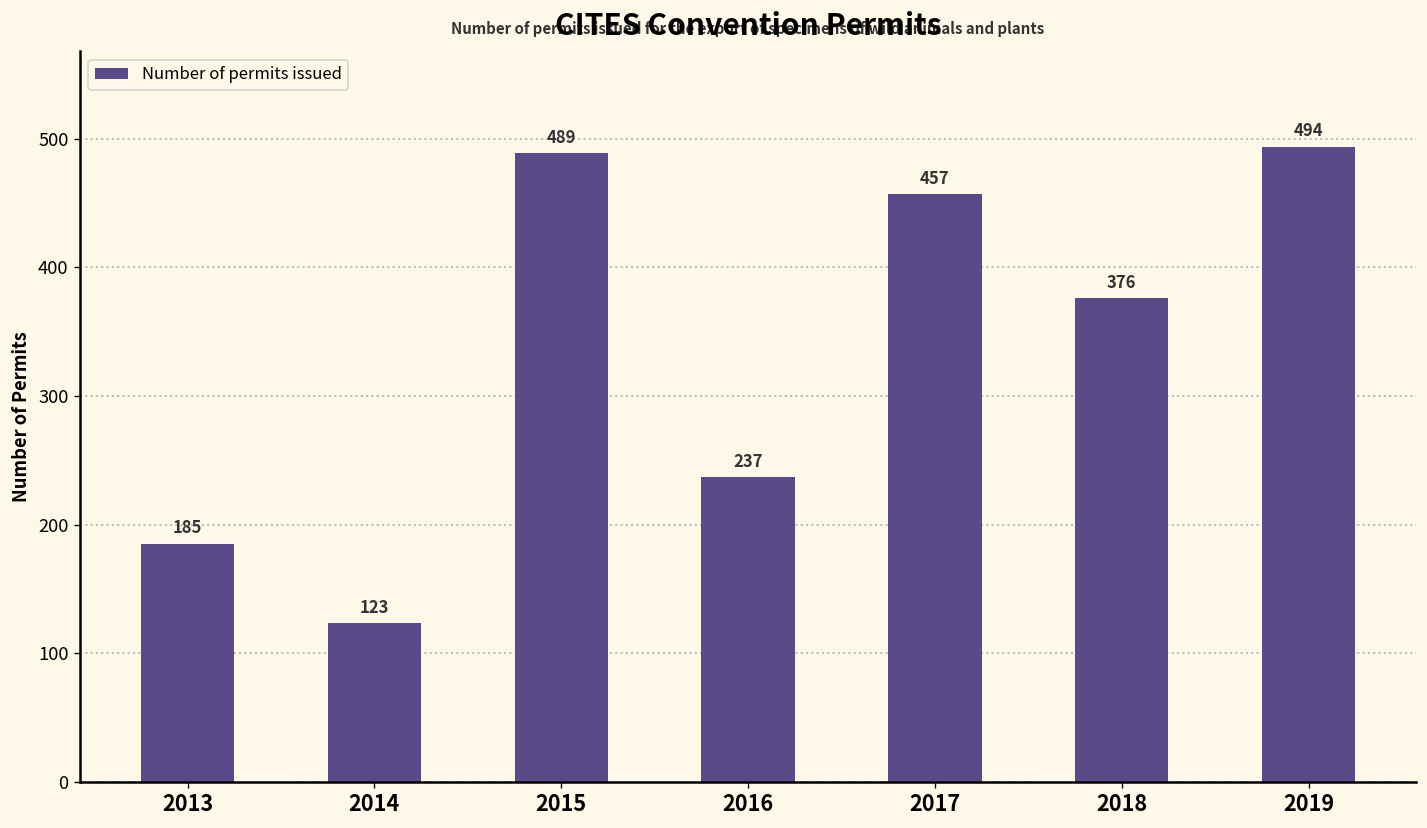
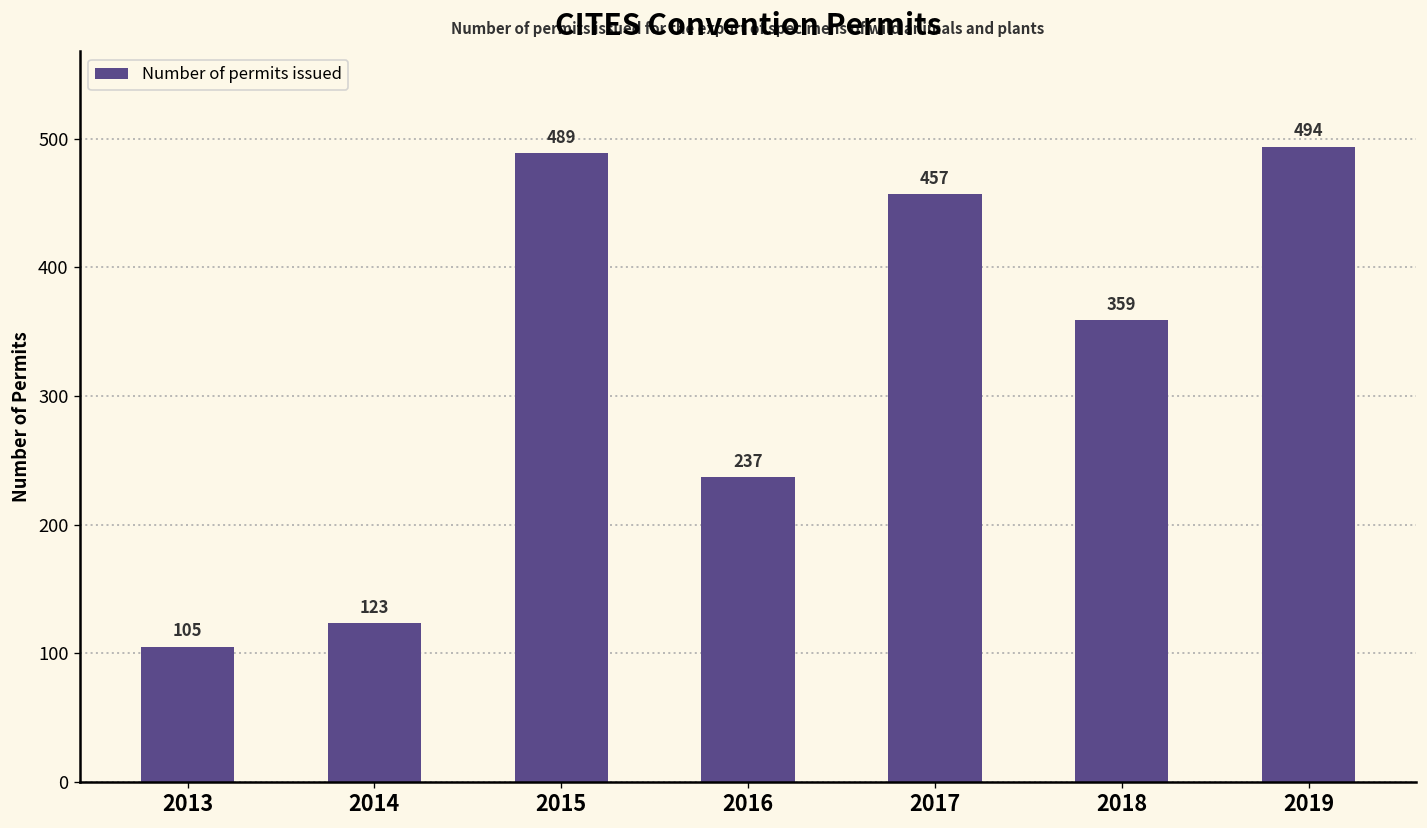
  {
-   "2013": 185,
+   "2013": 105,
    "2014": 123,
    "2015": 489,
    "2016": 237,
    "2017": 457,
-   "2018": 376,
+   "2018": 359,
    "2019": 494
  }
